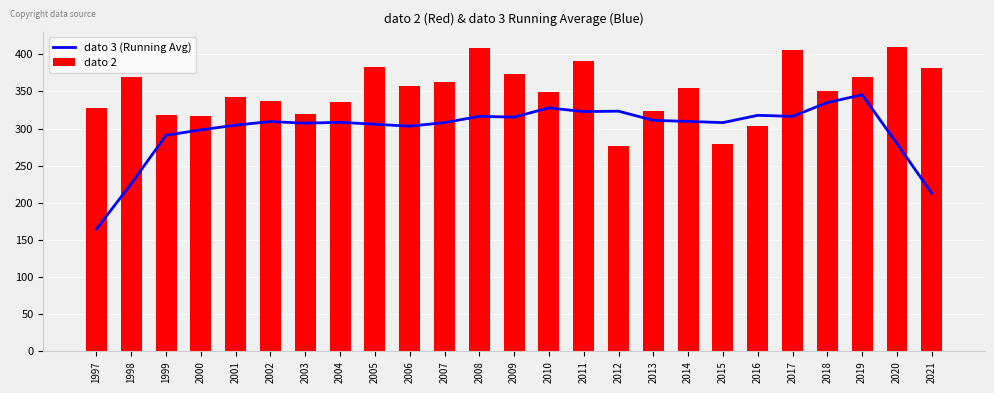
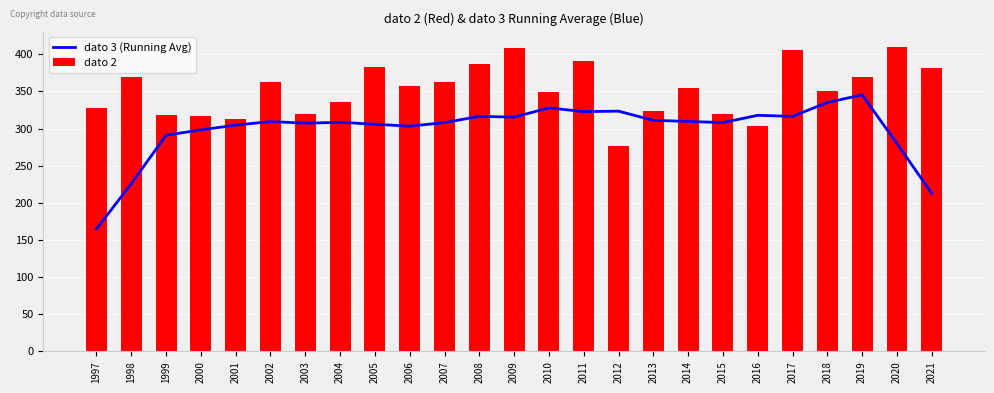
  {
    "dato 3 (Running Avg)": {
      "1997": 160,
      "1998": 230,
      "1999": 290,
      "2000": 300,
      "2001": 300,
      "2002": 310,
      "2003": 310,
      "2004": 310,
      "2005": 310,
      "2006": 300,
      "2007": 310,
      "2008": 320,
      "2009": 320,
      "2010": 330,
      "2011": 320,
      "2012": 320,
      "2013": 310,
      "2014": 310,
      "2015": 310,
      "2016": 320,
      "2017": 320,
      "2018": 340,
      "2019": 350,
      "2020": 280,
      "2021": 210
    },
    "dato 2": {
      "1997": 330,
      "1998": 370,
      "1999": 320,
      "2000": 320,
-     "2001": 340,
-     "2002": 340,
+     "2001": 310,
+     "2002": 360,
      "2003": 320,
      "2004": 340,
      "2005": 380,
      "2006": 360,
      "2007": 360,
-     "2008": 410,
-     "2009": 370,
+     "2008": 390,
+     "2009": 410,
      "2010": 350,
      "2011": 390,
      "2012": 280,
      "2013": 320,
      "2014": 360,
-     "2015": 280,
+     "2015": 320,
      "2016": 300,
      "2017": 410,
      "2018": 350,
      "2019": 370,
      "2020": 410,
      "2021": 380
    }
  }
